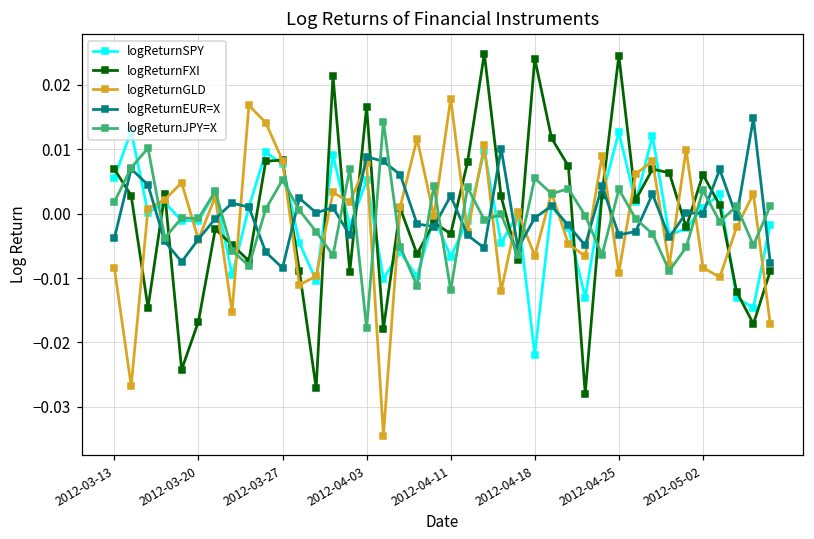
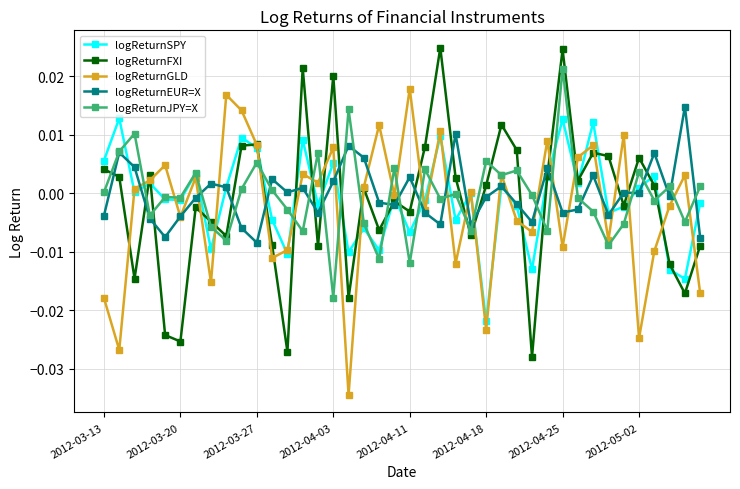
  {
    "logReturnSPY": {
      "2012-03-13": 0.006,
      "2012-03-27": 0.008,
      "2012-04-03": 0.005,
      "2012-04-11": -0.007,
      "2012-04-18": -0.022,
      "2012-04-25": 0.013,
      "2012-05-02": 0.001
    },
    "logReturnFXI": {
-     "2012-03-13": 0.007,
-     "2012-03-20": -0.017,
-     "2012-04-03": 0.017,
+     "2012-03-13": 0.004,
+     "2012-03-20": -0.025,
+     "2012-04-03": 0.020,
      "2012-04-11": -0.003,
-     "2012-04-18": 0.024,
+     "2012-04-18": 0.001,
      "2012-04-25": 0.025,
      "2012-05-02": 0.006
    },
    "logReturnGLD": {
-     "2012-03-13": -0.008,
+     "2012-03-13": -0.018,
      "2012-04-03": 0.008,
      "2012-04-11": 0.018,
-     "2012-04-18": -0.007,
+     "2012-04-18": -0.023,
      "2012-04-25": -0.009,
-     "2012-05-02": -0.008
+     "2012-05-02": -0.025
    },
    "logReturnEUR=X": {
      "2012-03-13": -0.004,
      "2012-03-27": -0.008,
-     "2012-04-03": 0.009,
+     "2012-04-03": 0.002,
      "2012-04-11": 0.003,
      "2012-04-18": -0.001,
      "2012-04-25": -0.003,
      "2012-05-02": 0.000
    },
    "logReturnJPY=X": {
-     "2012-03-13": 0.002,
+     "2012-03-13": 0.000,
      "2012-03-27": 0.005,
      "2012-04-03": -0.018,
      "2012-04-11": -0.012,
      "2012-04-18": 0.006,
-     "2012-04-25": 0.004,
+     "2012-04-25": 0.021,
      "2012-05-02": 0.004
    }
  }
